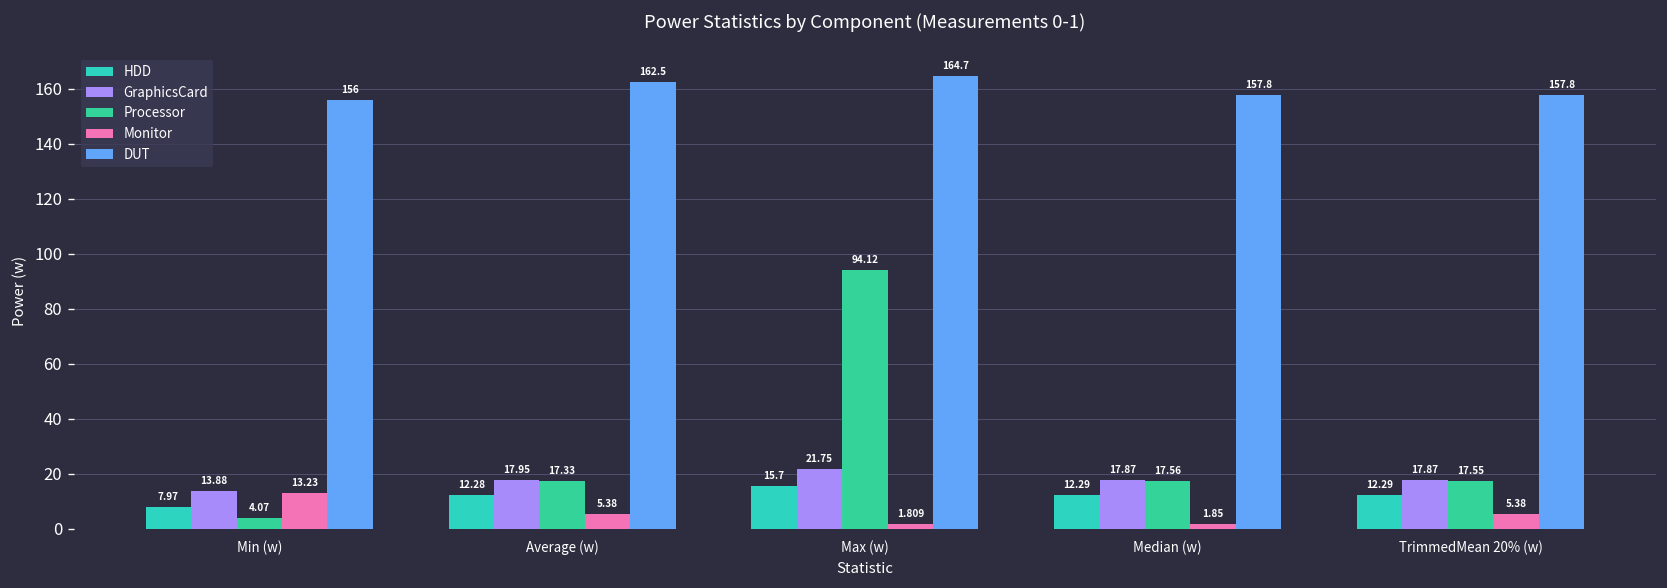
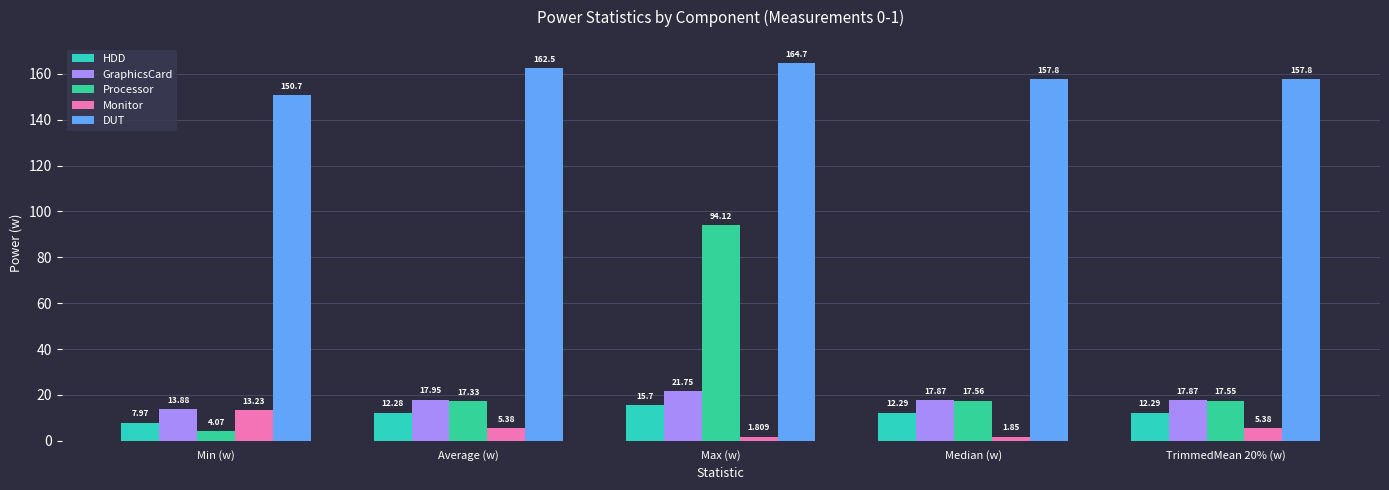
  {
    "GraphicsCard": {
      "Min (w)": 13.88,
      "Average (w)": 17.95,
      "Max (w)": 21.75,
      "Median (w)": 17.87,
      "TrimmedMean 20% (w)": 17.87
    },
    "Monitor": {
      "Min (w)": 13.23,
      "Average (w)": 5.38,
      "Max (w)": 1.809,
      "Median (w)": 1.85,
      "TrimmedMean 20% (w)": 5.38
    },
    "DUT": {
-     "Min (w)": 156,
+     "Min (w)": 150.7,
      "Average (w)": 162.5,
      "Max (w)": 164.7,
      "Median (w)": 157.8,
      "TrimmedMean 20% (w)": 157.8
    }
  }
